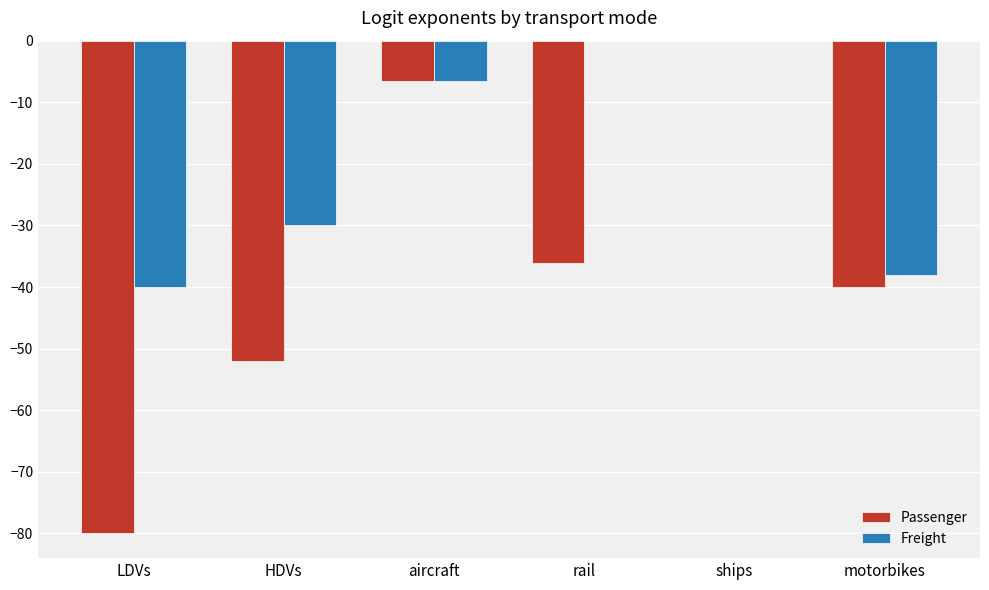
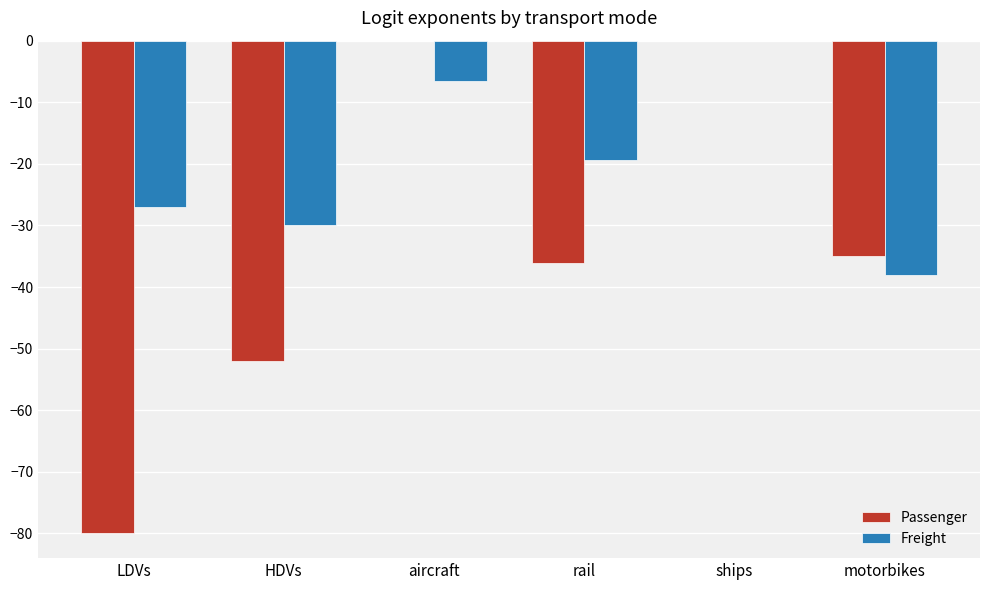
  {
    "Passenger": {
      "LDVs": -80,
      "HDVs": -52,
-     "aircraft": -7,
+     "aircraft": 0,
      "rail": -36,
-     "motorbikes": -40
+     "motorbikes": -35
    },
    "Freight": {
-     "LDVs": -40,
+     "LDVs": -27,
      "HDVs": -30,
      "aircraft": -7,
-     "rail": 0,
+     "rail": -19,
      "motorbikes": -38
    }
  }
